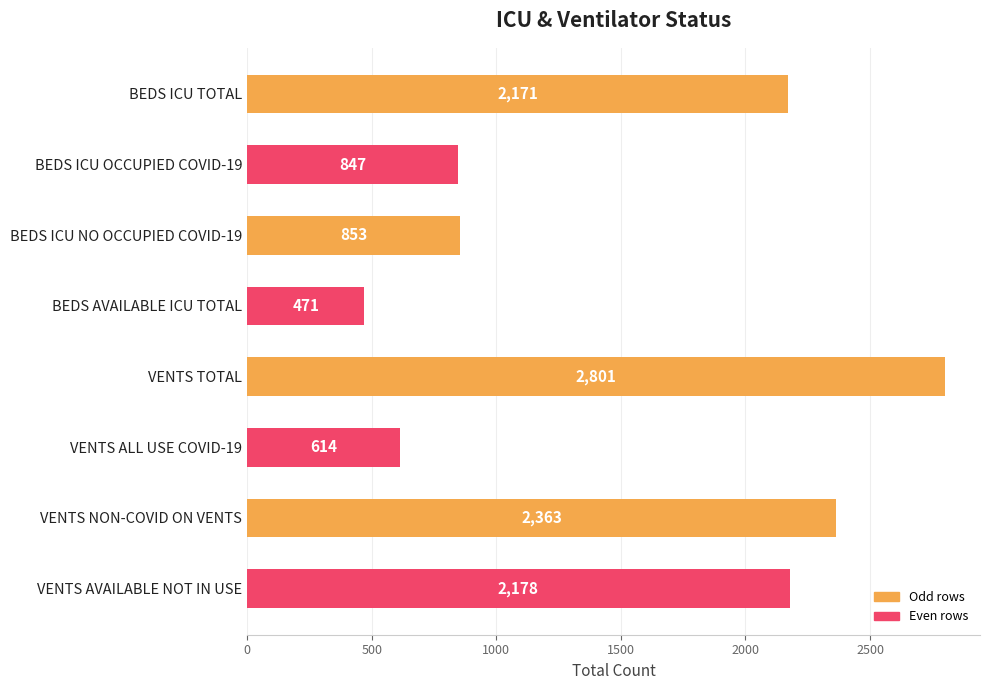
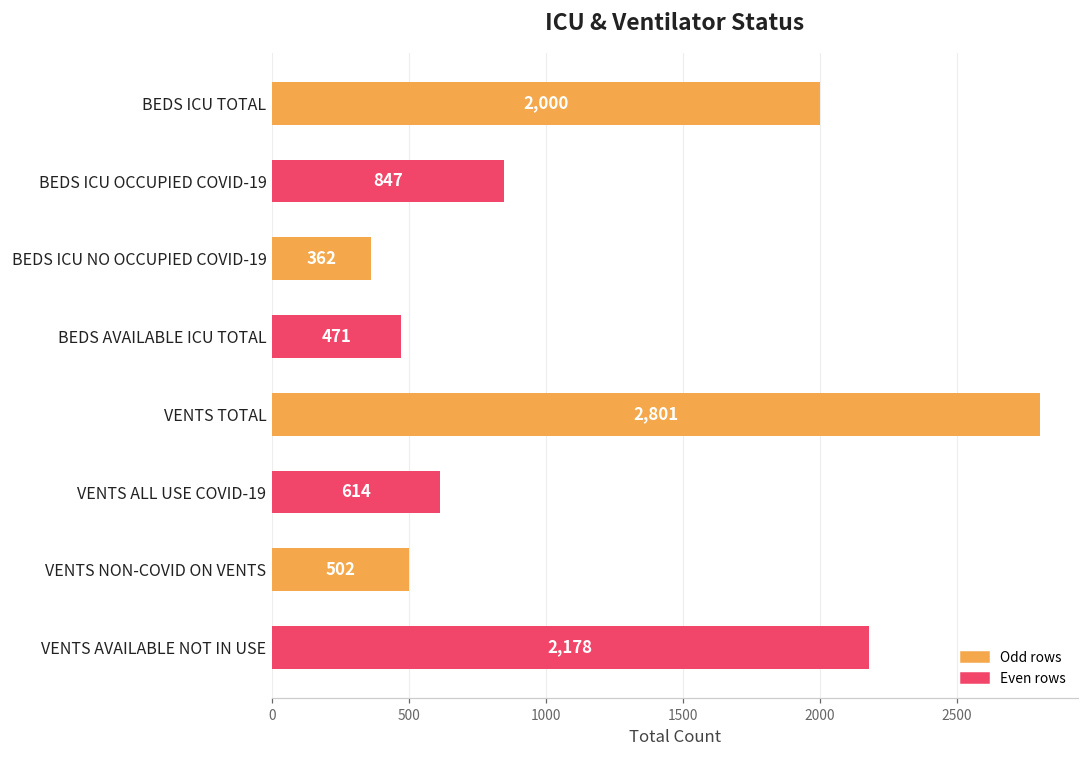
  {
-   "BEDS ICU TOTAL": "2,171",
+   "BEDS ICU TOTAL": "2,000",
    "BEDS ICU OCCUPIED COVID-19": "847",
-   "BEDS ICU NO OCCUPIED COVID-19": "853",
+   "BEDS ICU NO OCCUPIED COVID-19": "362",
    "BEDS AVAILABLE ICU TOTAL": "471",
    "VENTS TOTAL": "2,801",
    "VENTS ALL USE COVID-19": "614",
-   "VENTS NON-COVID ON VENTS": "2,363",
+   "VENTS NON-COVID ON VENTS": "502",
    "VENTS AVAILABLE NOT IN USE": "2,178"
  }
